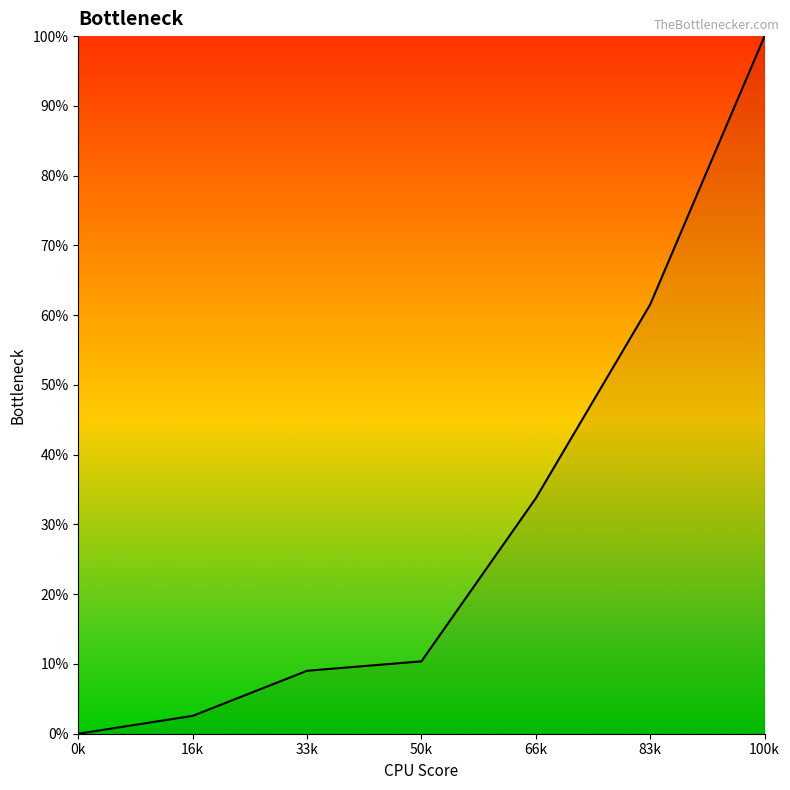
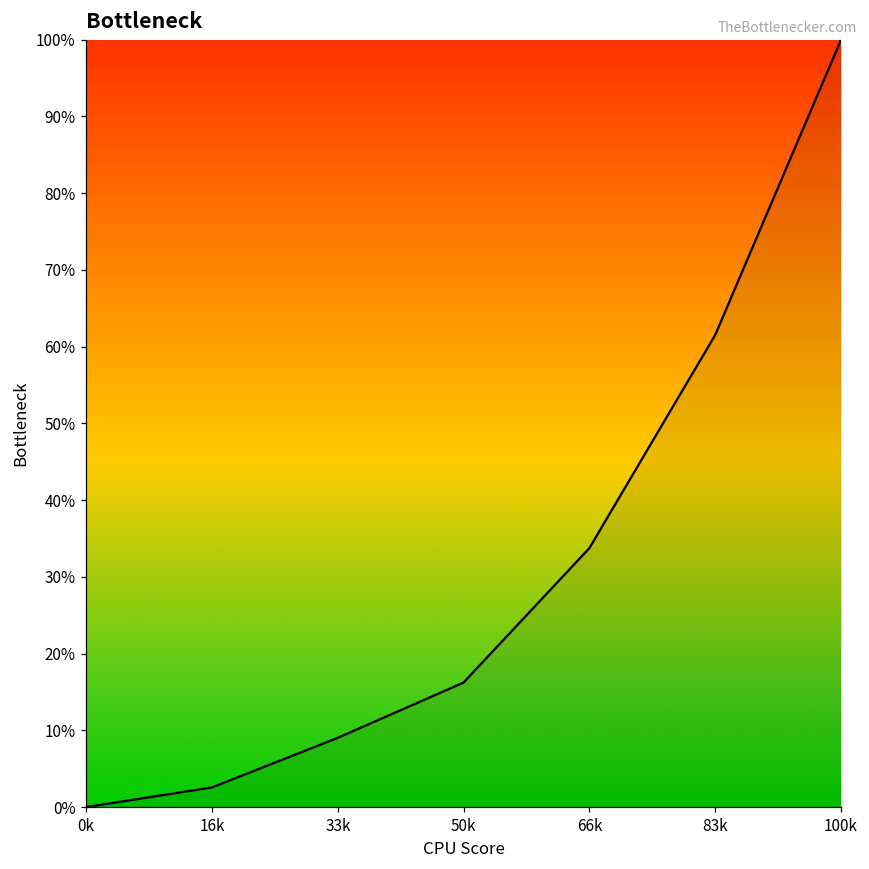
  {
    "0k": "0%",
    "16k": "3%",
    "33k": "9%",
-   "50k": "10%",
+   "50k": "16%",
    "66k": "34%",
    "83k": "62%",
    "100k": "100%"
  }
